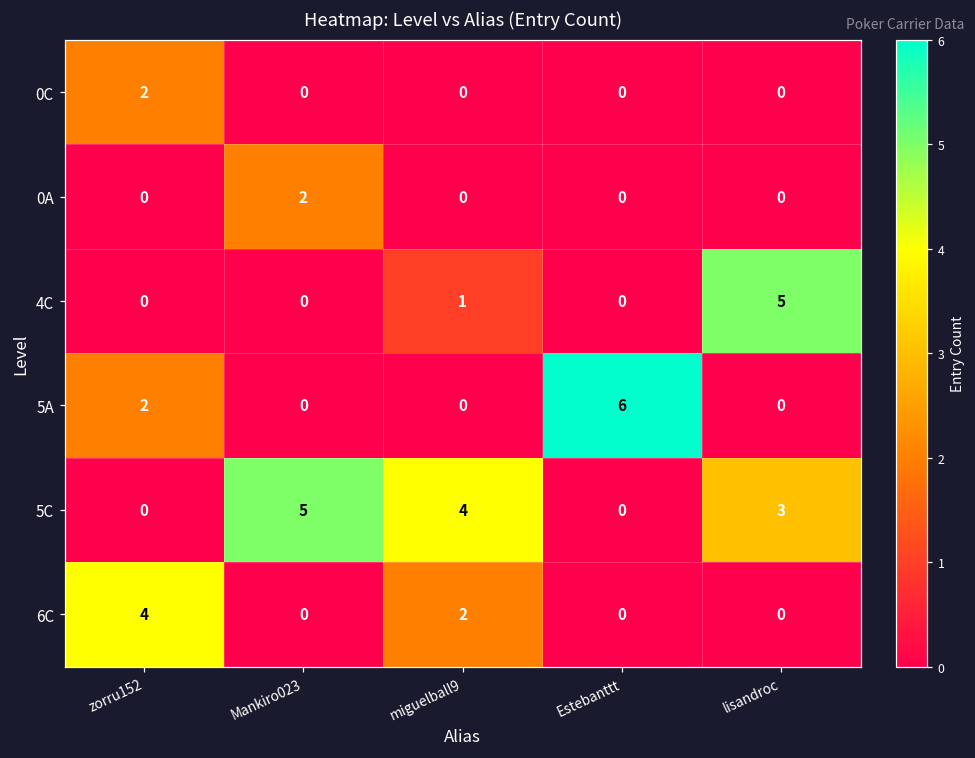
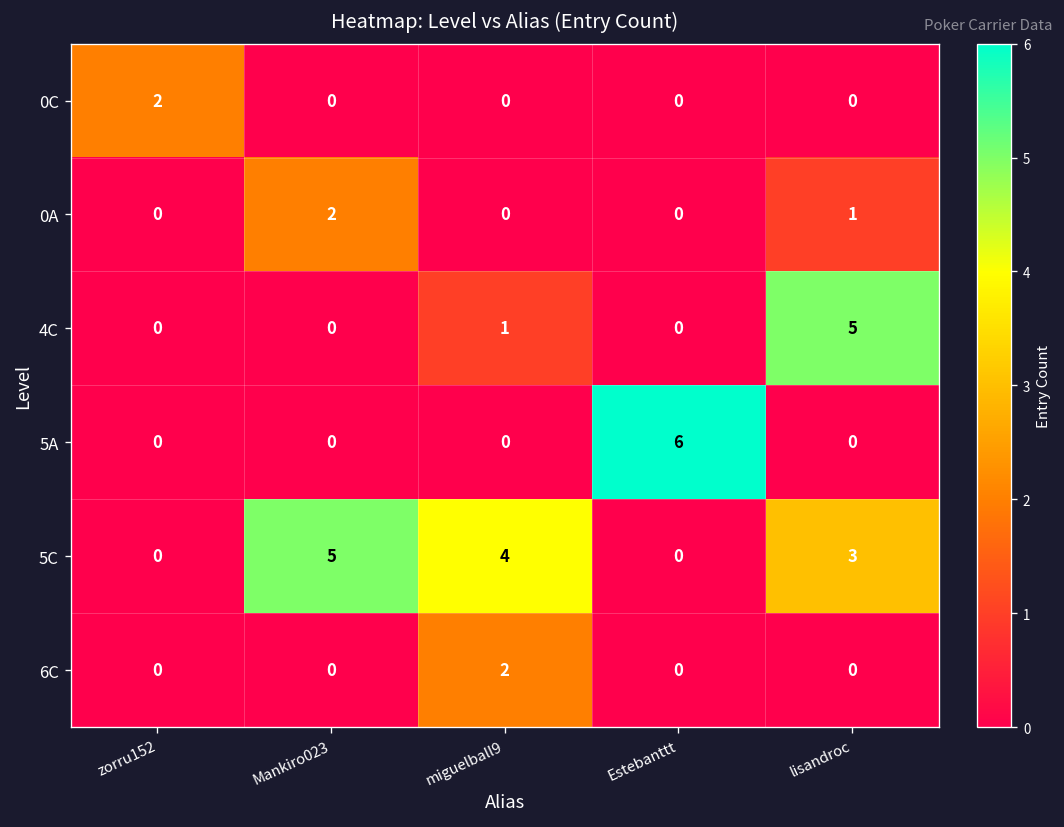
  {
    "0C": {
      "zorru152": 2,
      "Mankiro023": 0,
      "miguelball9": 0,
      "Estebanttt": 0,
      "lisandroc": 0
    },
    "0A": {
      "zorru152": 0,
      "Mankiro023": 2,
      "miguelball9": 0,
      "Estebanttt": 0,
-     "lisandroc": 0
+     "lisandroc": 1
    },
    "4C": {
      "zorru152": 0,
      "Mankiro023": 0,
      "miguelball9": 1,
      "Estebanttt": 0,
      "lisandroc": 5
    },
    "5A": {
-     "zorru152": 2,
+     "zorru152": 0,
      "Mankiro023": 0,
      "miguelball9": 0,
      "Estebanttt": 6,
      "lisandroc": 0
    },
    "5C": {
      "zorru152": 0,
      "Mankiro023": 5,
      "miguelball9": 4,
      "Estebanttt": 0,
      "lisandroc": 3
    },
    "6C": {
-     "zorru152": 4,
+     "zorru152": 0,
      "Mankiro023": 0,
      "miguelball9": 2,
      "Estebanttt": 0,
      "lisandroc": 0
    }
  }
